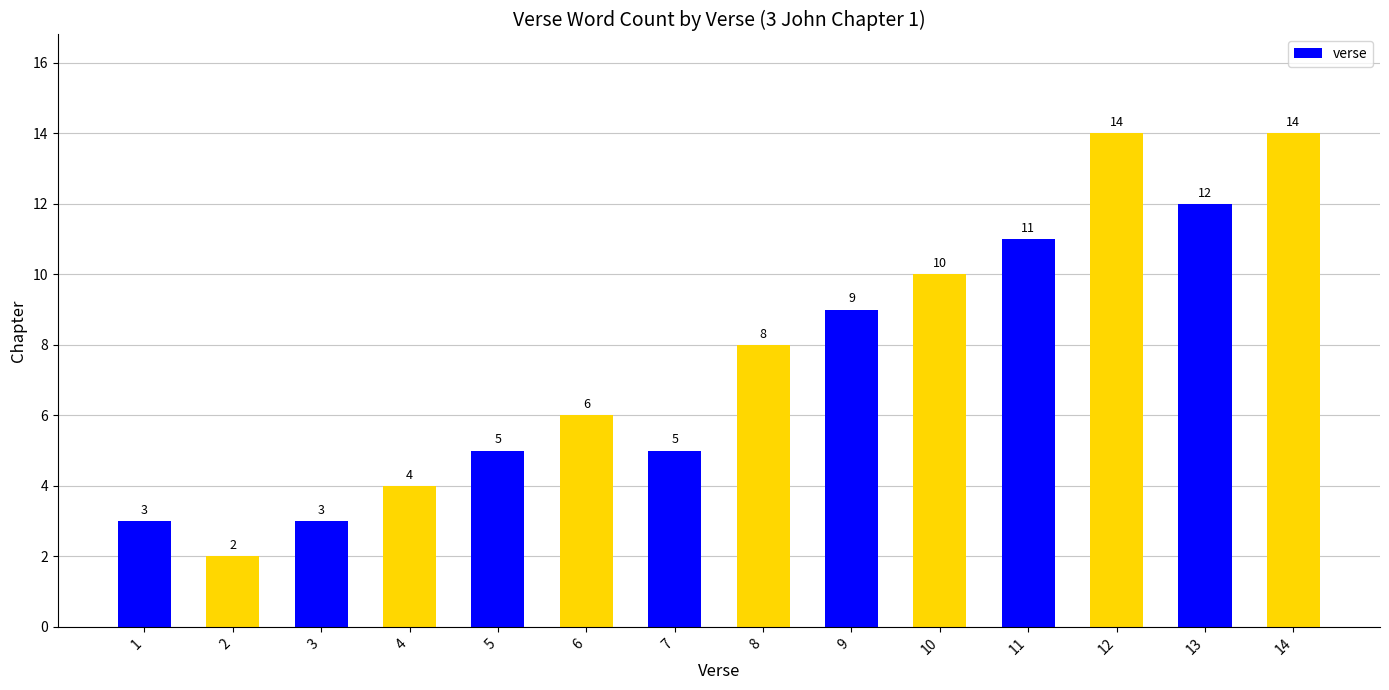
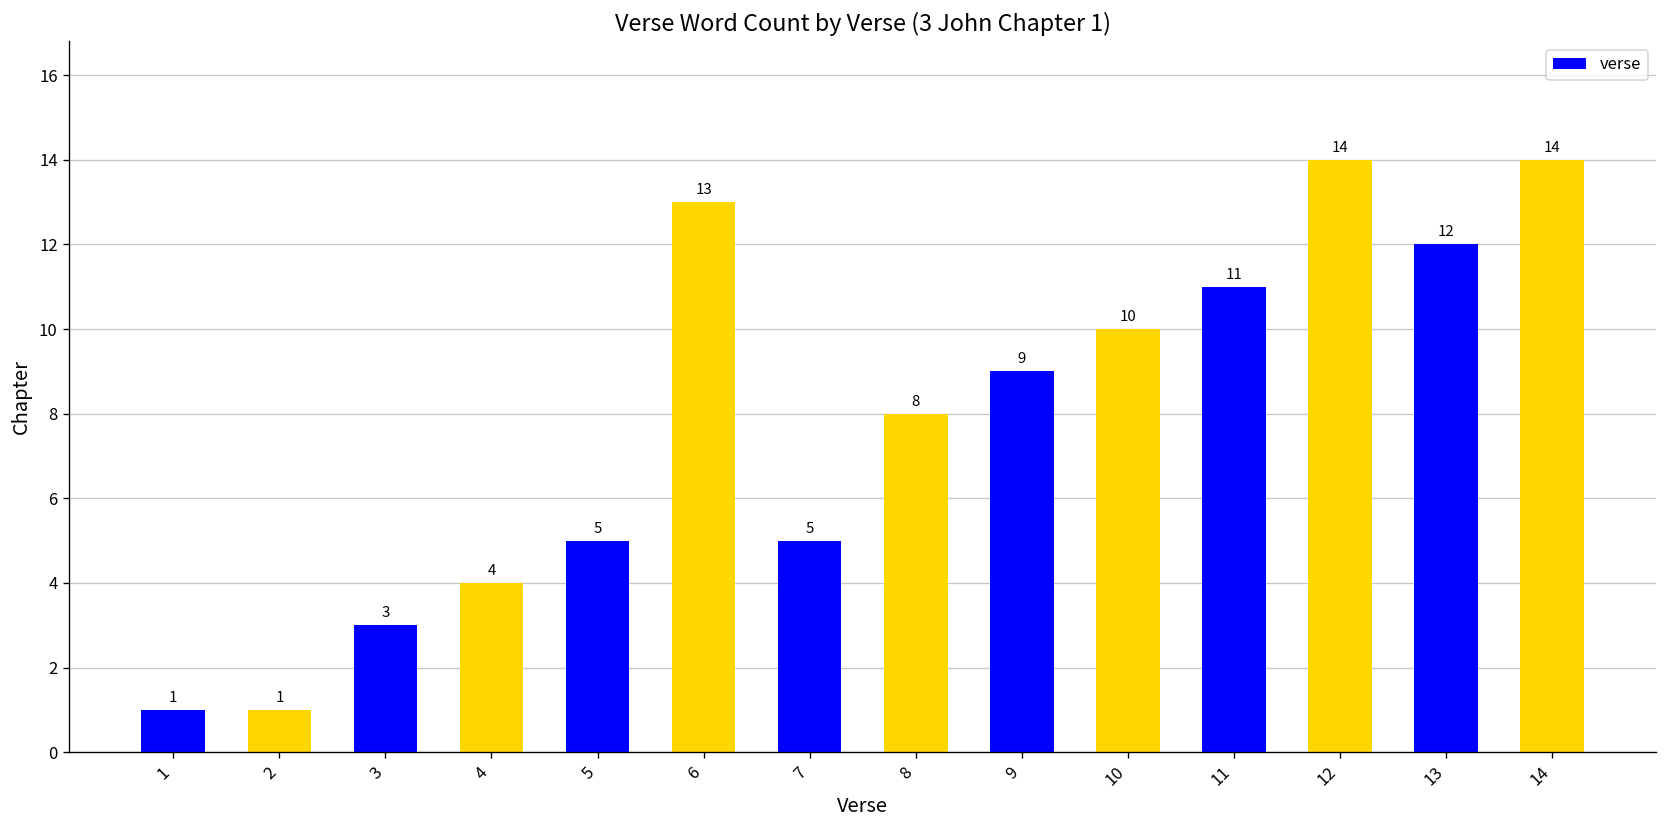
  {
-   "1": 3,
-   "2": 2,
+   "1": 1,
+   "2": 1,
    "3": 3,
    "4": 4,
    "5": 5,
-   "6": 6,
+   "6": 13,
    "7": 5,
    "8": 8,
    "9": 9,
    "10": 10,
    "11": 11,
    "12": 14,
    "13": 12,
    "14": 14
  }
